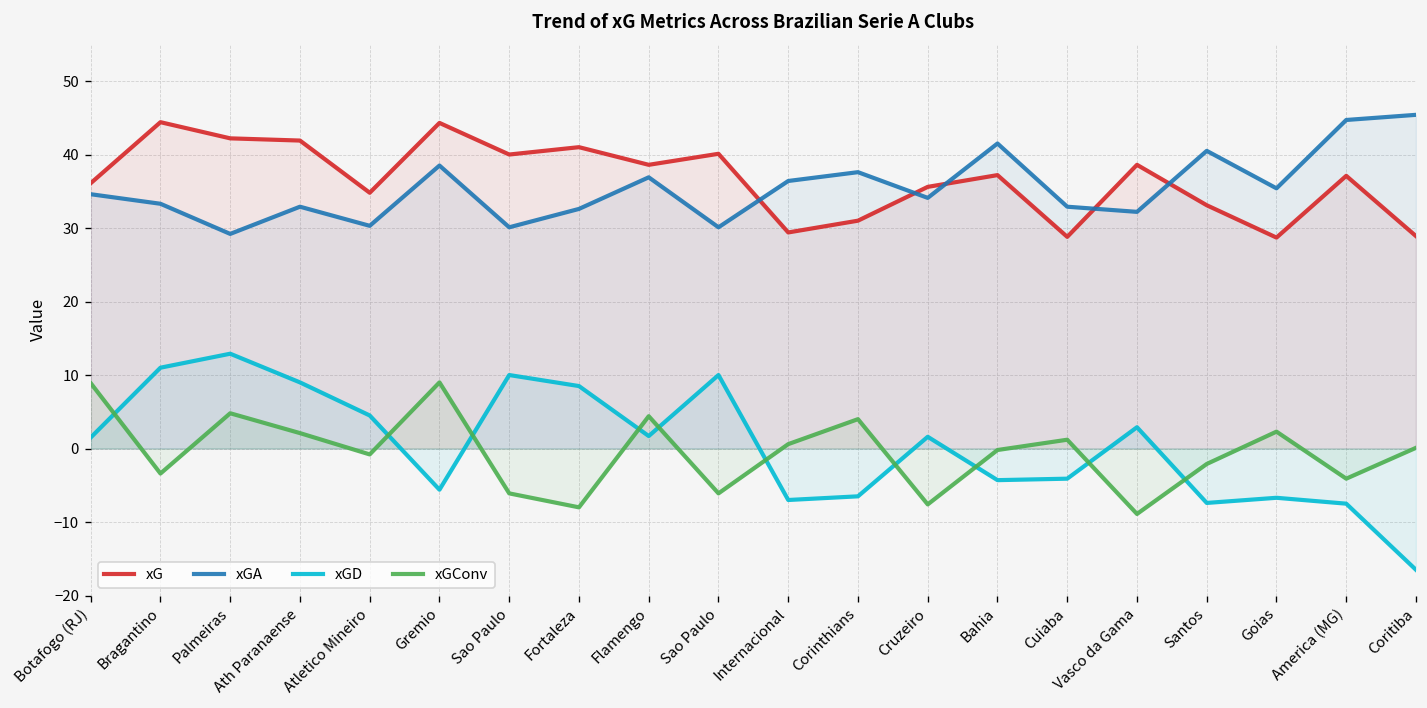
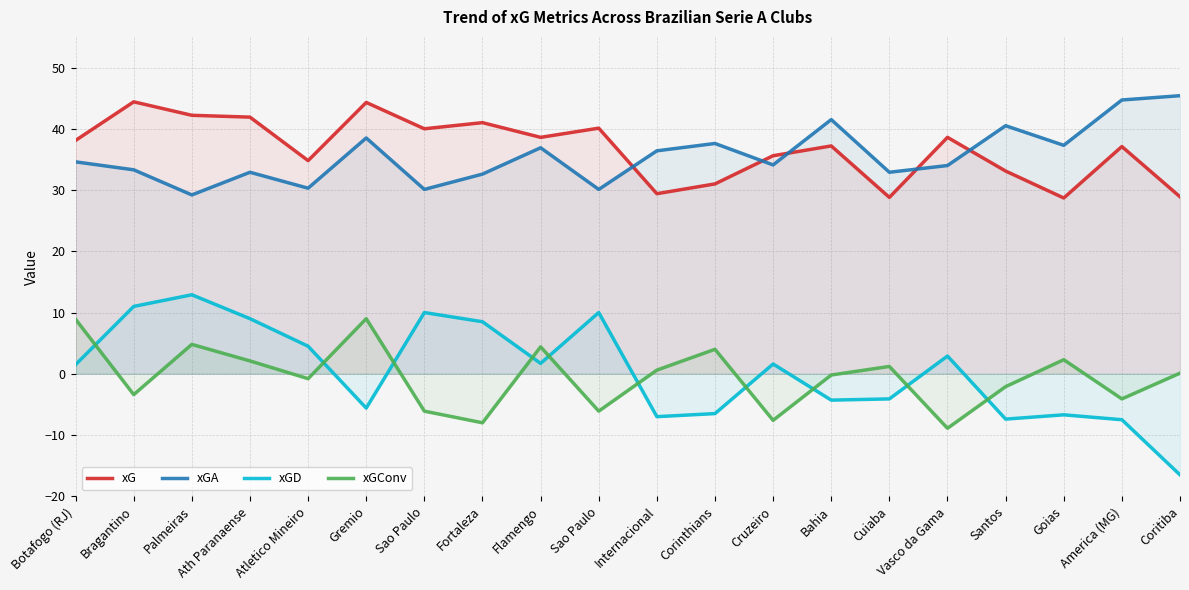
  {
    "xG": {
-     "Botafogo (RJ)": 36,
+     "Botafogo (RJ)": 38,
      "Bragantino": 44,
      "Palmeiras": 42,
      "Ath Paranaense": 42,
      "Atletico Mineiro": 35,
      "Gremio": 44,
      "Fortaleza": 41,
      "Flamengo": 39,
      "Internacional": 29,
      "Corinthians": 31,
      "Cruzeiro": 36,
      "Bahia": 37,
      "Cuiaba": 29,
      "Vasco da Gama": 39,
      "Santos": 33,
      "Goias": 29,
      "America (MG)": 37,
      "Coritiba": 29
    },
    "xGA": {
      "Botafogo (RJ)": 35,
      "Bragantino": 33,
      "Palmeiras": 29,
      "Ath Paranaense": 33,
      "Atletico Mineiro": 30,
      "Gremio": 39,
      "Fortaleza": 33,
      "Flamengo": 37,
      "Internacional": 36,
      "Corinthians": 38,
      "Cruzeiro": 34,
      "Bahia": 42,
      "Cuiaba": 33,
-     "Vasco da Gama": 32,
+     "Vasco da Gama": 34,
      "Santos": 41,
-     "Goias": 35,
+     "Goias": 37,
      "America (MG)": 45,
      "Coritiba": 45
    }
  }
